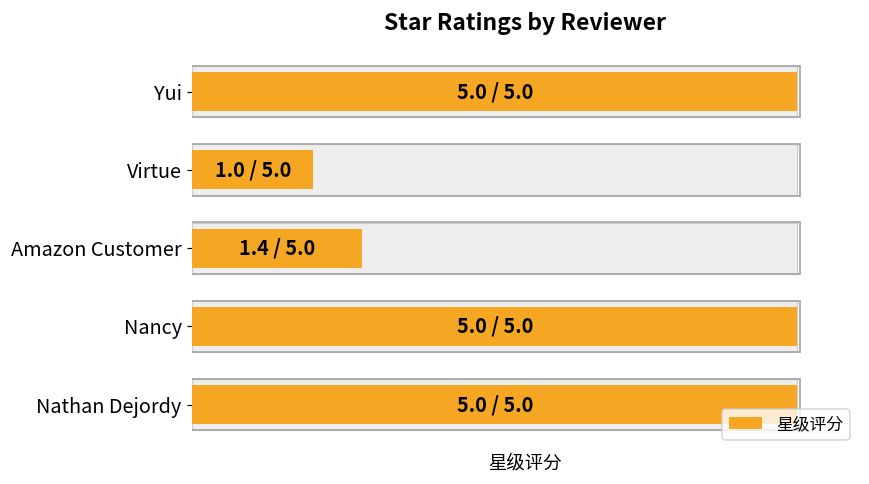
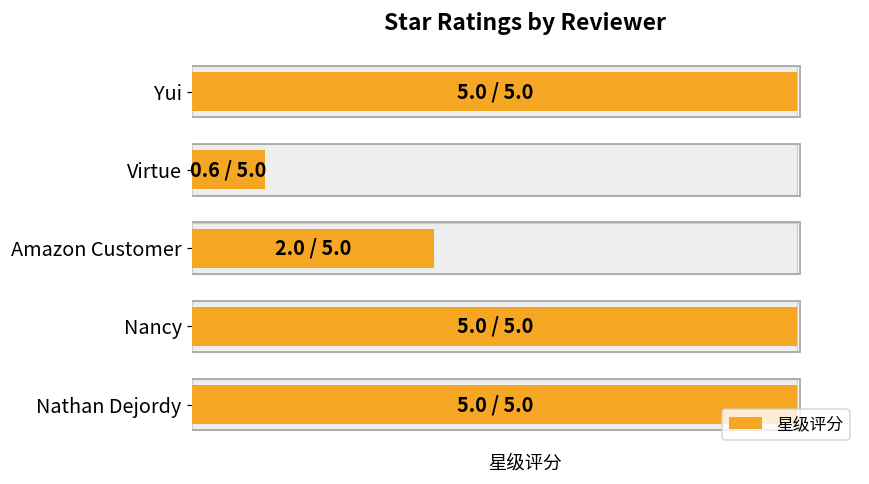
  {
    "星级评分": {
      "Yui": 5.0,
-     "Virtue": 1.0,
-     "Amazon Customer": 1.4,
+     "Virtue": 0.6,
+     "Amazon Customer": 2.0,
      "Nancy": 5.0,
      "Nathan Dejordy": 5.0
    }
  }
